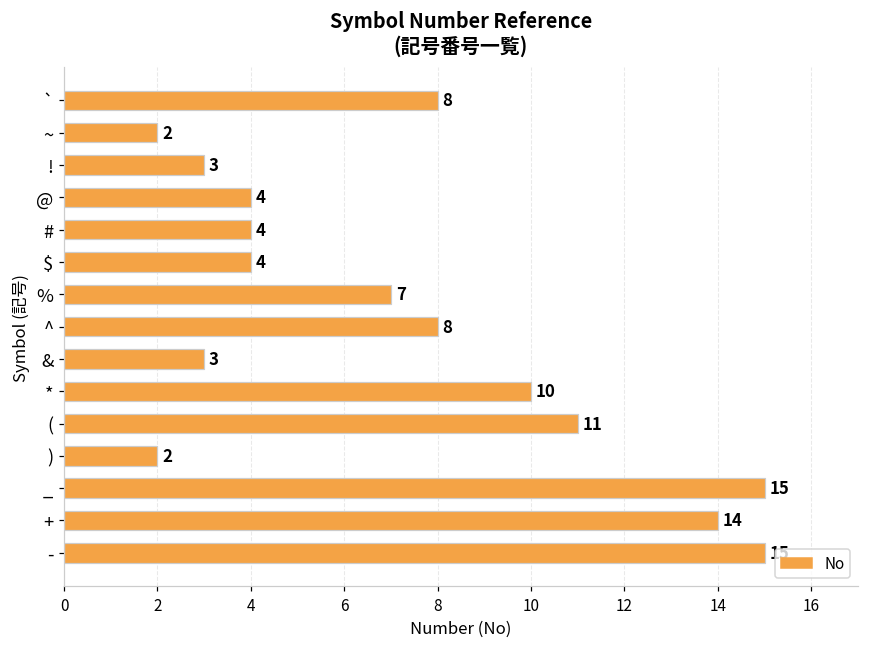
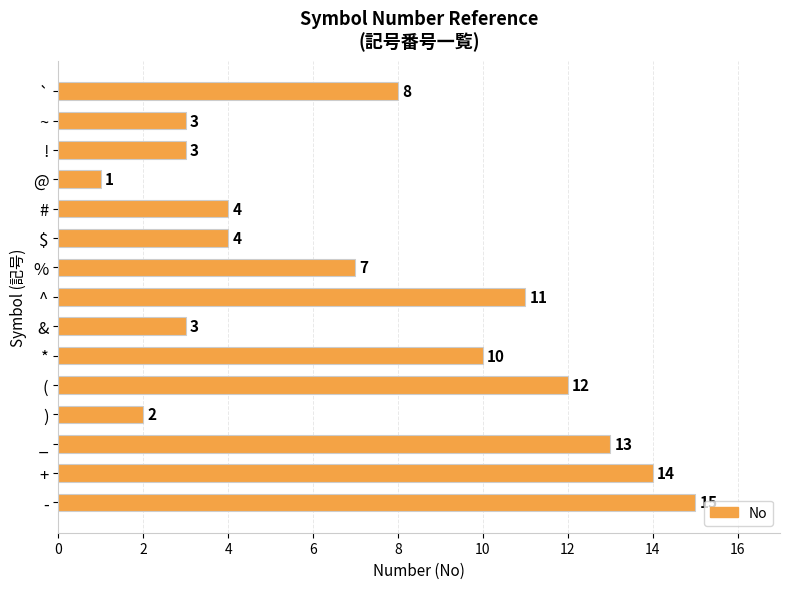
  {
    "`": 8,
-   "~": 2,
+   "~": 3,
    "!": 3,
-   "@": 4,
+   "@": 1,
    "#": 4,
    "$": 4,
    "%": 7,
-   "^": 8,
+   "^": 11,
    "&": 3,
    "*": 10,
-   "(": 11,
+   "(": 12,
    ")": 2,
-   "_": 15,
+   "_": 13,
    "+": 14
  }
